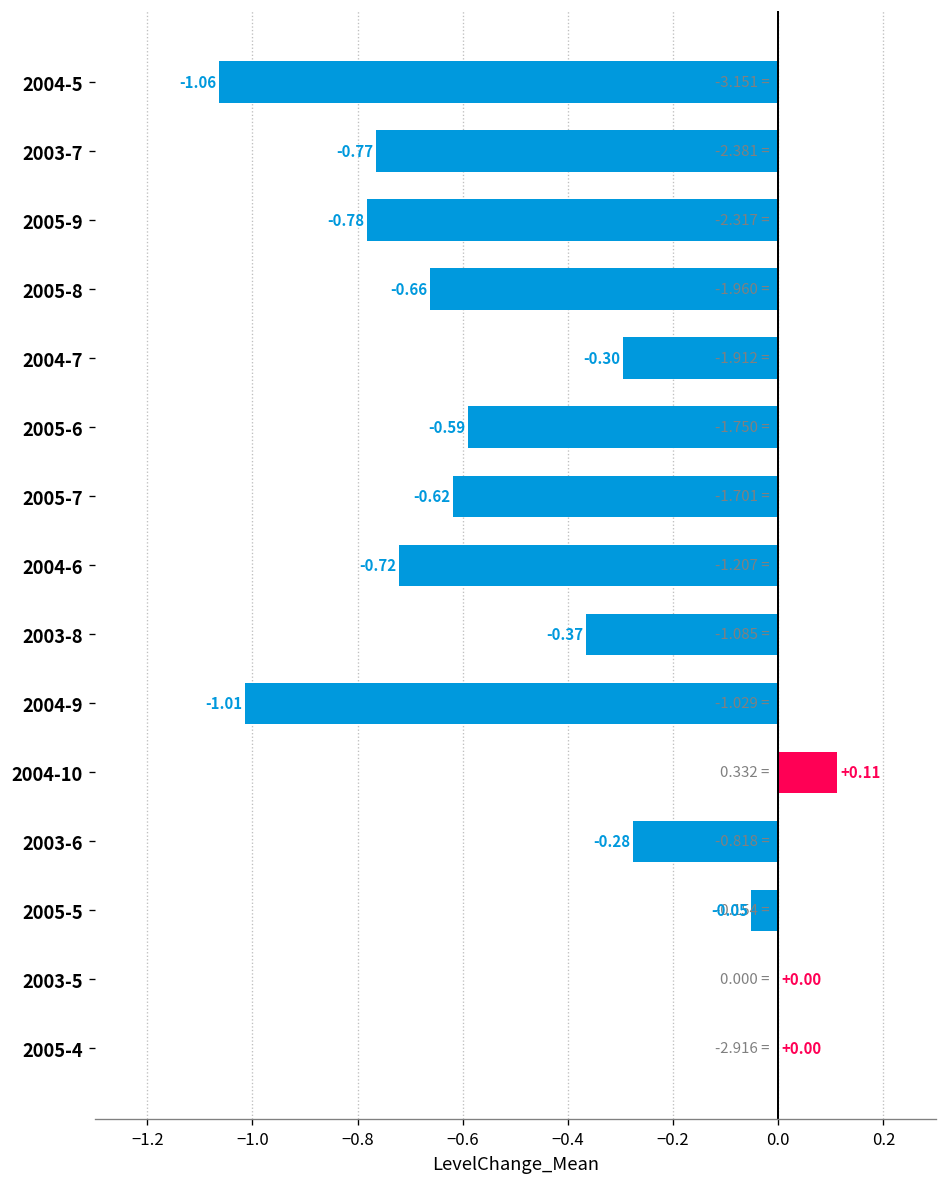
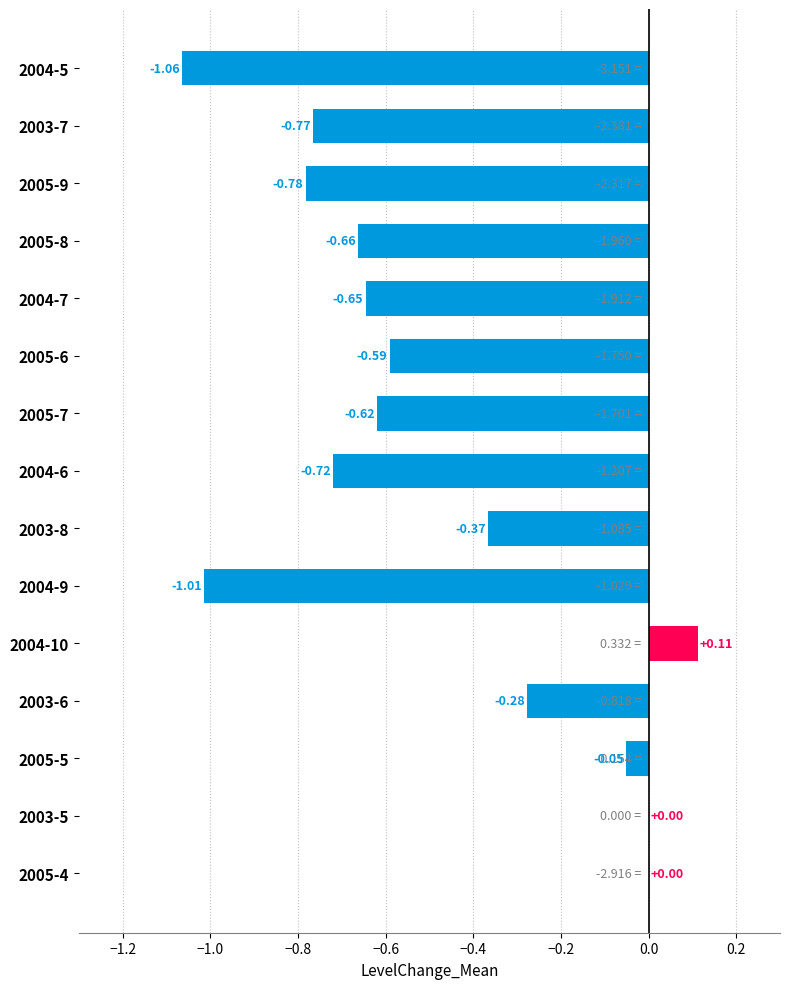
  {
    "2004-5": "-1.06",
    "2003-7": "-0.77",
    "2005-9": "-0.78",
    "2005-8": "-0.66",
-   "2004-7": "-0.30",
+   "2004-7": "-0.65",
    "2005-6": "-0.59",
    "2005-7": "-0.62",
    "2004-6": "-0.72",
    "2003-8": "-0.37",
    "2004-9": "-1.01",
    "2004-10": "+0.11",
    "2003-6": "-0.28",
    "2003-5": "+0.00",
    "2005-4": "+0.00"
  }
